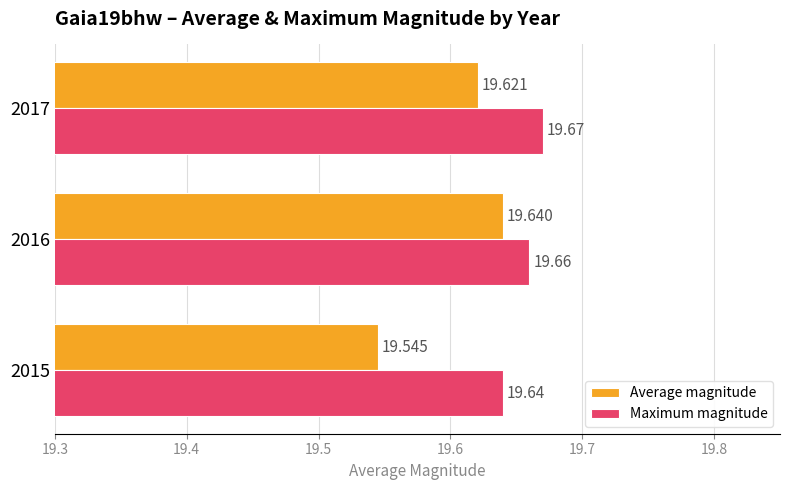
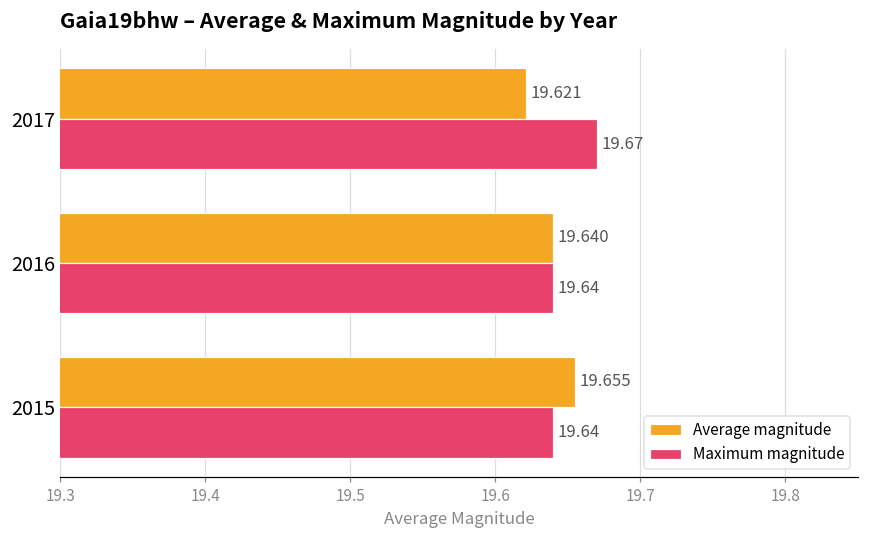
  {
    "Average magnitude": {
      "2017": 19.621,
      "2016": 19.640,
-     "2015": 19.545
+     "2015": 19.655
    },
    "Maximum magnitude": {
      "2017": 19.67,
-     "2016": 19.66,
+     "2016": 19.64,
      "2015": 19.64
    }
  }
